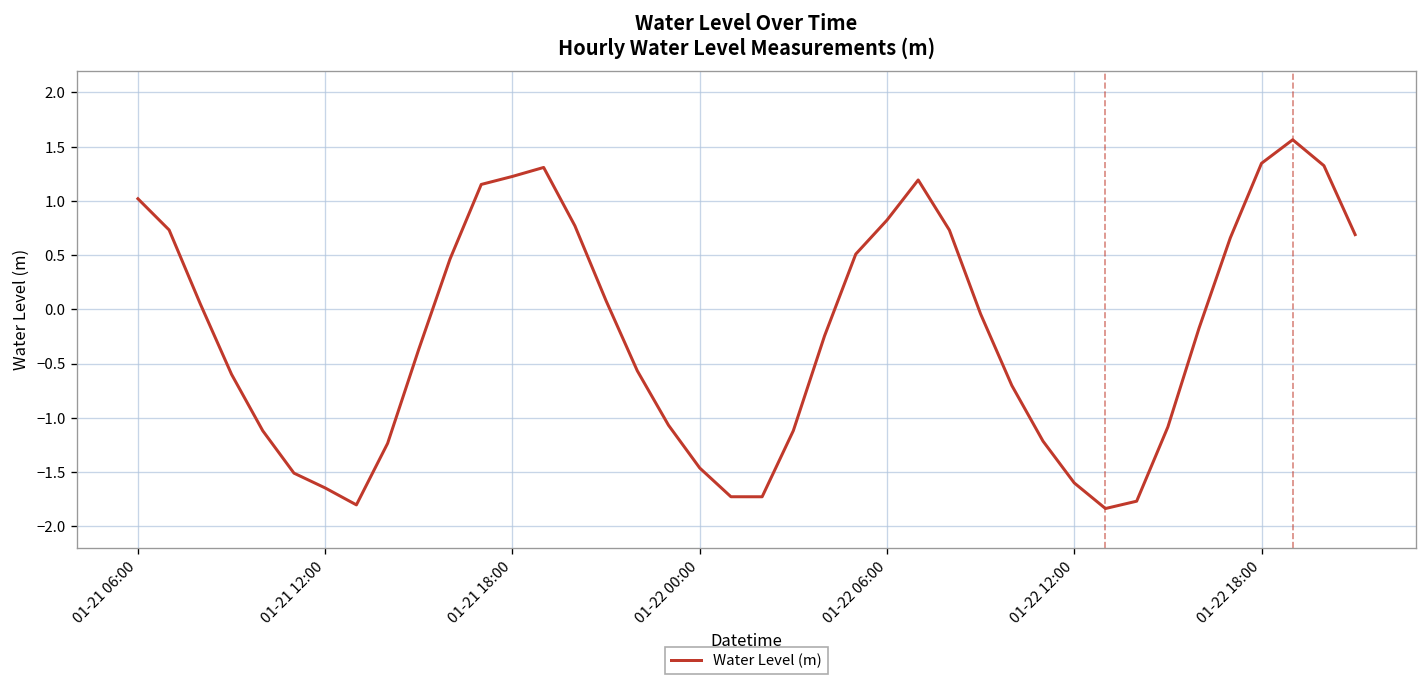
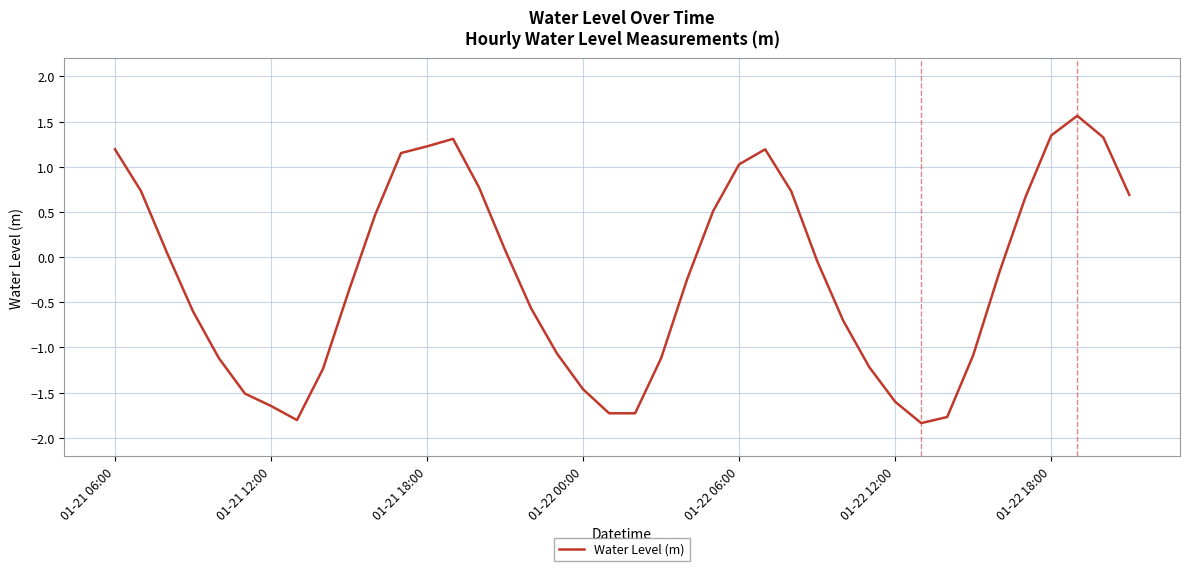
  {
-   "01-21 06:00": 1.0,
+   "01-21 06:00": 1.2,
    "01-21 12:00": -1.6,
    "01-21 18:00": 1.2,
    "01-22 00:00": -1.5,
-   "01-22 06:00": 0.8,
+   "01-22 06:00": 1.0,
    "01-22 12:00": -1.6,
    "01-22 18:00": 1.3
  }
